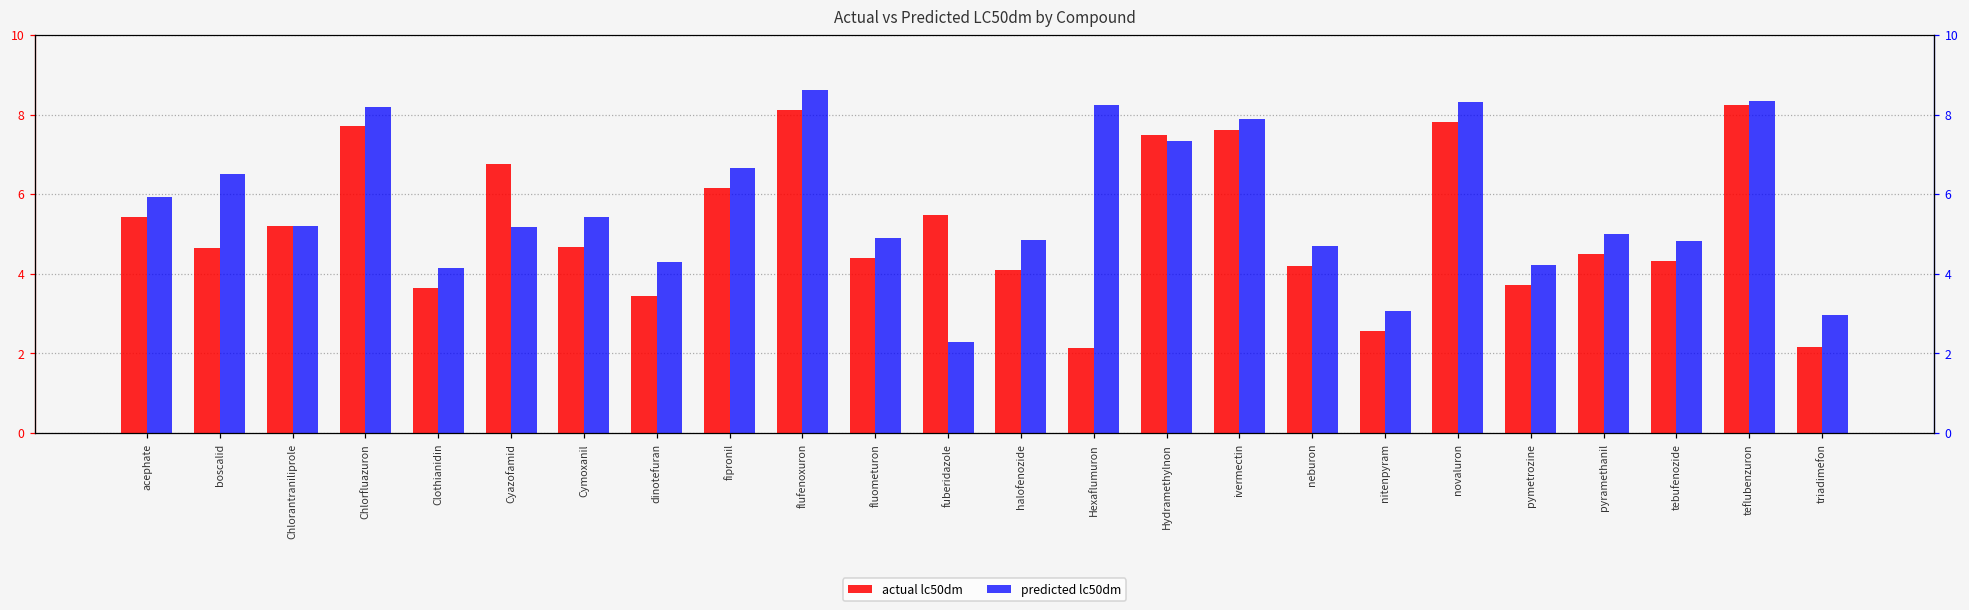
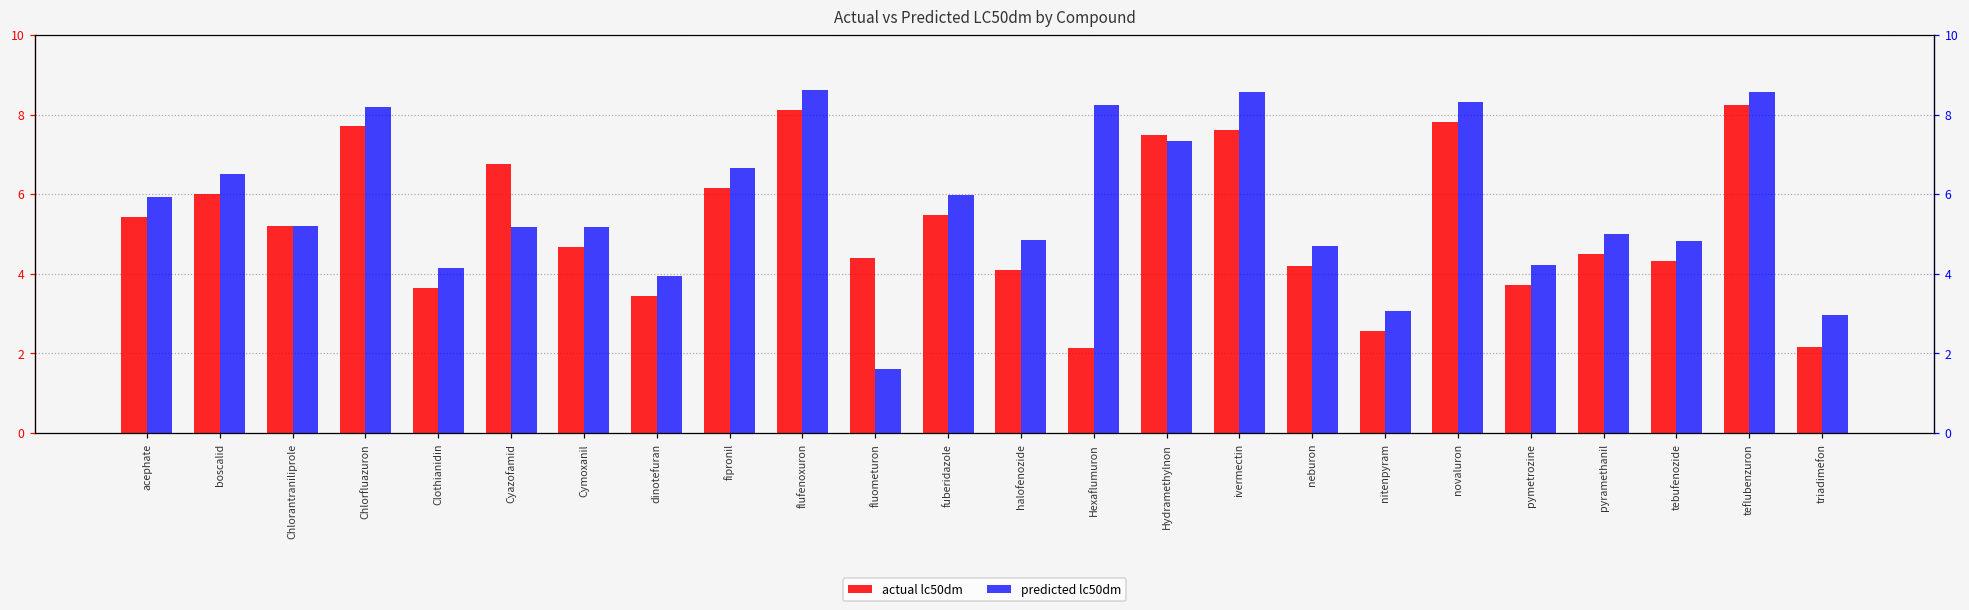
  {
    "actual lc50dm": {
      "acephate": 5.4,
-     "boscalid": 4.7,
+     "boscalid": 6.0,
      "Chlorantraniliprole": 5.2,
      "Chlorfluazuron": 7.7,
      "Clothianidin": 3.7,
      "Cyazofamid": 6.8,
      "Cymoxanil": 4.7,
      "dinotefuran": 3.4,
      "fipronil": 6.2,
      "flufenoxuron": 8.1,
      "fluometuron": 4.4,
      "fuberidazole": 5.5,
      "halofenozide": 4.1,
      "Hexaflumuron": 2.1,
      "Hydramethylnon": 7.5,
      "ivermectin": 7.6,
      "neburon": 4.2,
      "nitenpyram": 2.6,
      "novaluron": 7.8,
      "pymetrozine": 3.7,
      "pyramethanil": 4.5,
      "tebufenozide": 4.3,
      "teflubenzuron": 8.2,
      "triadimefon": 2.1
    },
    "predicted lc50dm": {
      "acephate": 5.9,
      "boscalid": 6.5,
      "Chlorantraniliprole": 5.2,
      "Chlorfluazuron": 8.2,
      "Clothianidin": 4.1,
      "Cyazofamid": 5.2,
-     "Cymoxanil": 5.4,
-     "dinotefuran": 4.3,
+     "Cymoxanil": 5.2,
+     "dinotefuran": 3.9,
      "fipronil": 6.7,
      "flufenoxuron": 8.6,
-     "fluometuron": 4.9,
-     "fuberidazole": 2.3,
+     "fluometuron": 1.6,
+     "fuberidazole": 6.0,
      "halofenozide": 4.8,
      "Hexaflumuron": 8.2,
      "Hydramethylnon": 7.3,
-     "ivermectin": 7.9,
+     "ivermectin": 8.6,
      "neburon": 4.7,
      "nitenpyram": 3.1,
      "novaluron": 8.3,
      "pymetrozine": 4.2,
      "pyramethanil": 5.0,
      "tebufenozide": 4.8,
-     "teflubenzuron": 8.3,
+     "teflubenzuron": 8.6,
      "triadimefon": 3.0
    }
  }
